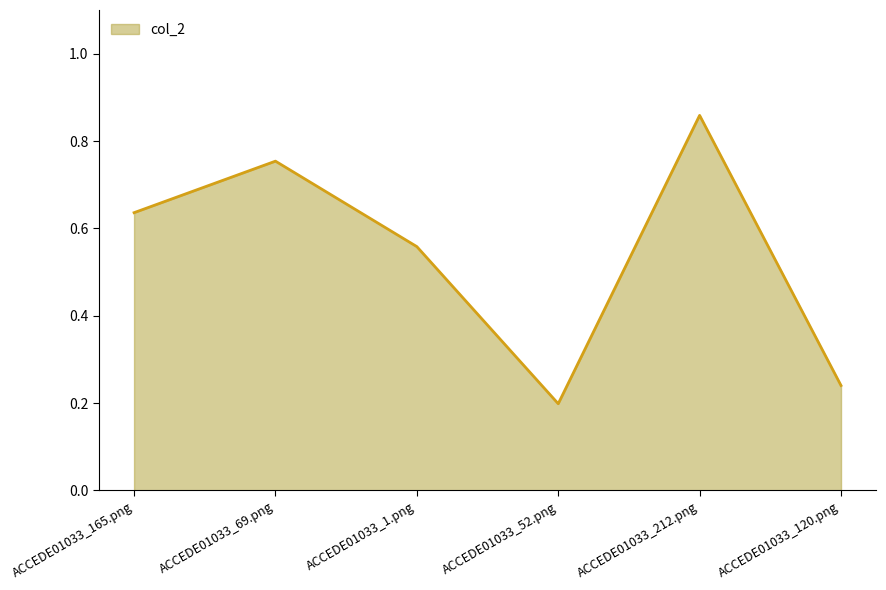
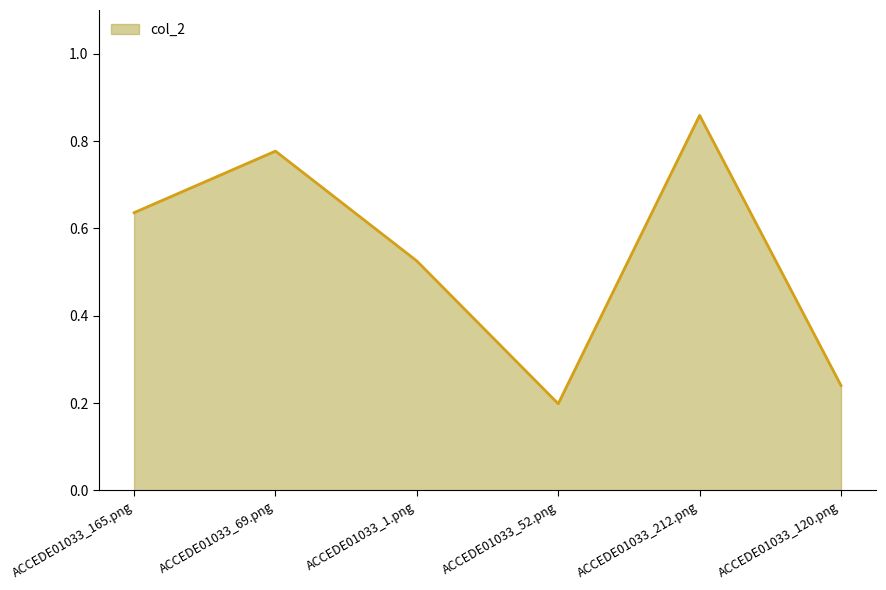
  {
    "ACCEDE01033_165.png": 0.64,
-   "ACCEDE01033_69.png": 0.75,
-   "ACCEDE01033_1.png": 0.56,
+   "ACCEDE01033_69.png": 0.78,
+   "ACCEDE01033_1.png": 0.53,
    "ACCEDE01033_52.png": 0.20,
    "ACCEDE01033_212.png": 0.86,
    "ACCEDE01033_120.png": 0.24
  }
